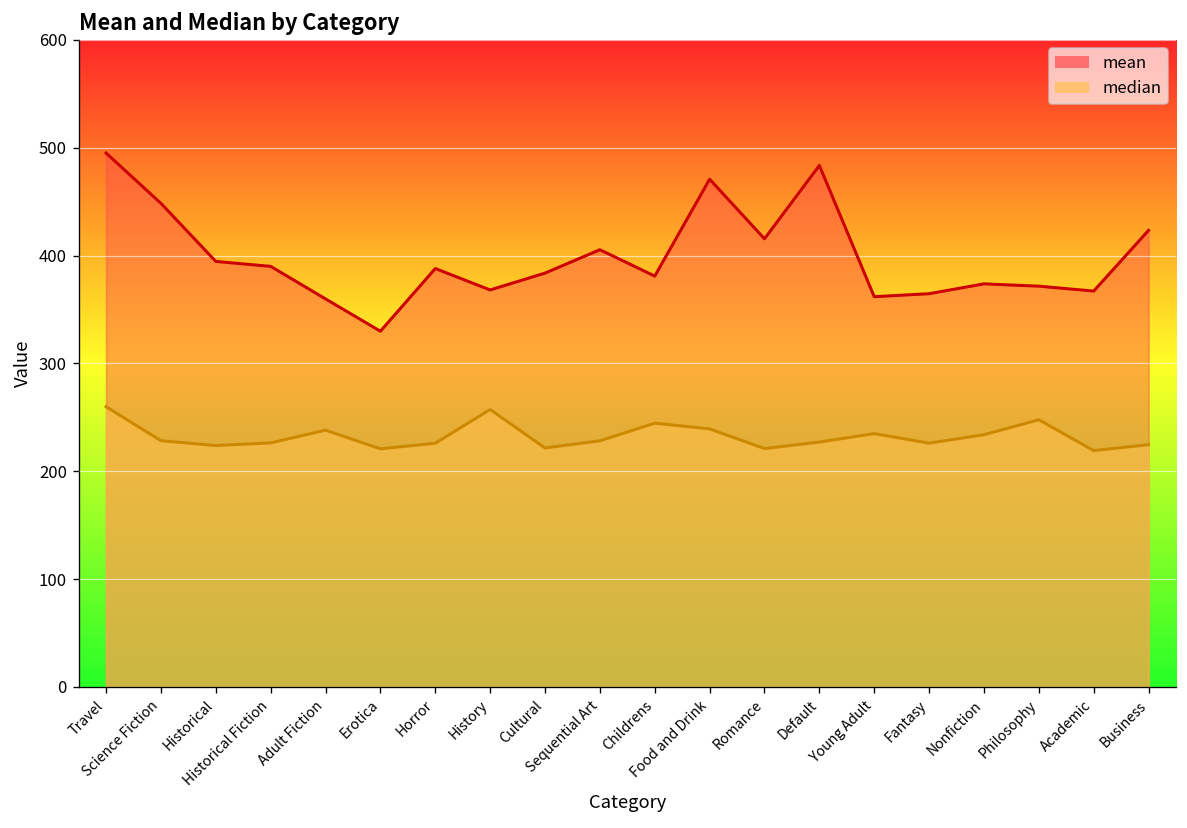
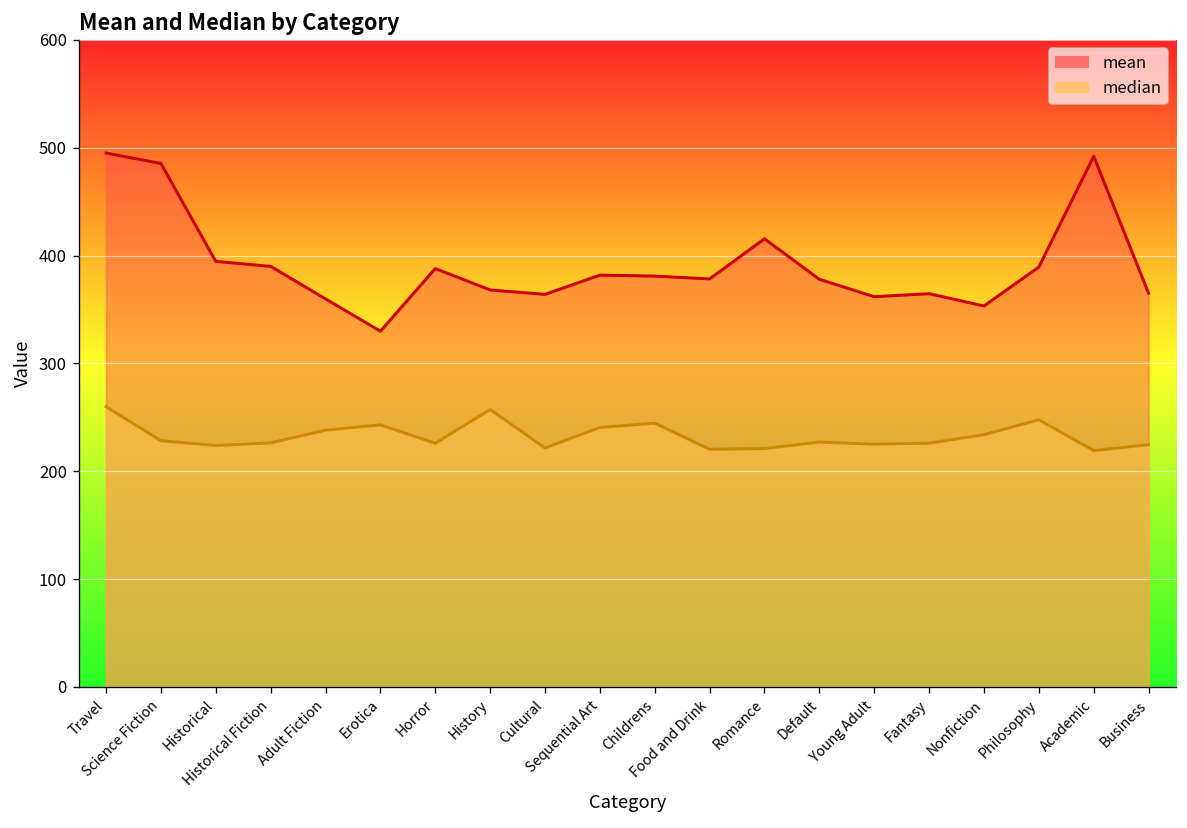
  {
    "mean": {
      "Travel": 500,
-     "Science Fiction": 450,
+     "Science Fiction": 490,
      "Historical": 390,
      "Historical Fiction": 390,
      "Adult Fiction": 360,
      "Erotica": 330,
      "Horror": 390,
      "History": 370,
-     "Cultural": 380,
-     "Sequential Art": 410,
+     "Cultural": 360,
+     "Sequential Art": 380,
      "Childrens": 380,
-     "Food and Drink": 470,
+     "Food and Drink": 380,
      "Romance": 420,
-     "Default": 480,
+     "Default": 380,
      "Young Adult": 360,
      "Fantasy": 360,
-     "Nonfiction": 370,
-     "Philosophy": 370,
-     "Academic": 370,
-     "Business": 420
+     "Nonfiction": 350,
+     "Philosophy": 390,
+     "Academic": 490,
+     "Business": 370
    },
    "median": {
      "Travel": 260,
      "Science Fiction": 230,
      "Historical": 220,
      "Historical Fiction": 230,
      "Adult Fiction": 240,
-     "Erotica": 220,
+     "Erotica": 240,
      "Horror": 230,
      "History": 260,
      "Cultural": 220,
-     "Sequential Art": 230,
+     "Sequential Art": 240,
      "Childrens": 240,
-     "Food and Drink": 240,
+     "Food and Drink": 220,
      "Romance": 220,
      "Default": 230,
-     "Young Adult": 235,
+     "Young Adult": 225,
      "Fantasy": 230,
      "Nonfiction": 230,
      "Philosophy": 250,
      "Academic": 220,
      "Business": 220
    }
  }
